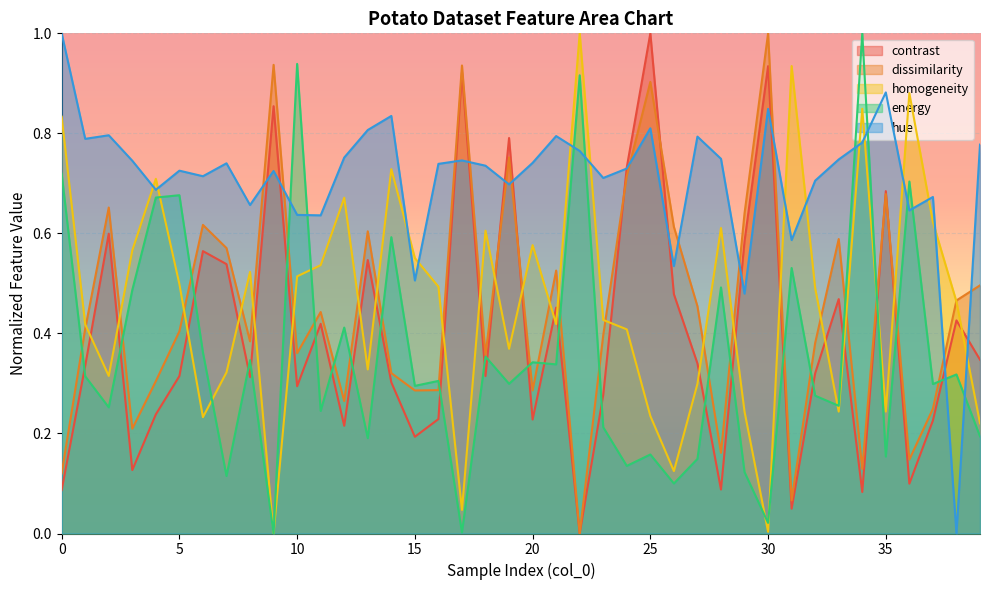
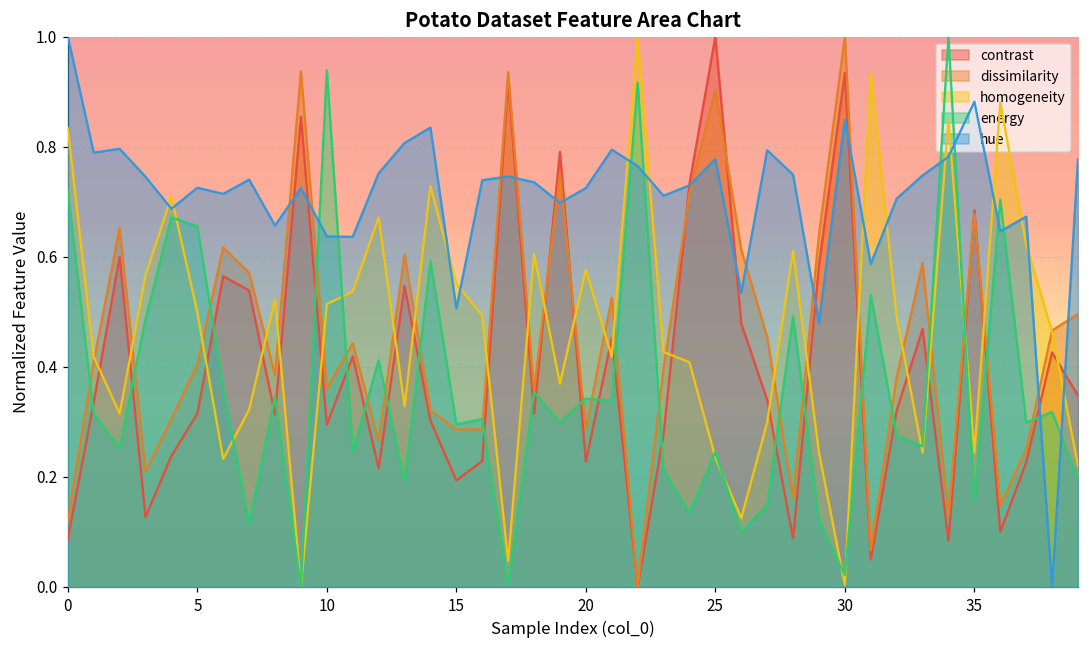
  {
    "energy": {
      "0": 0.72,
-     "5": 0.68,
+     "5": 0.66,
      "10": 0.94,
      "15": 0.30,
      "20": 0.34,
-     "25": 0.16,
+     "25": 0.24,
      "30": 0.02,
      "35": 0.15
    },
    "hue": {
      "0": 1.00,
      "5": 0.73,
      "10": 0.64,
      "15": 0.51,
-     "20": 0.74,
-     "25": 0.81,
+     "20": 0.72,
+     "25": 0.78,
      "30": 0.85
    }
  }
